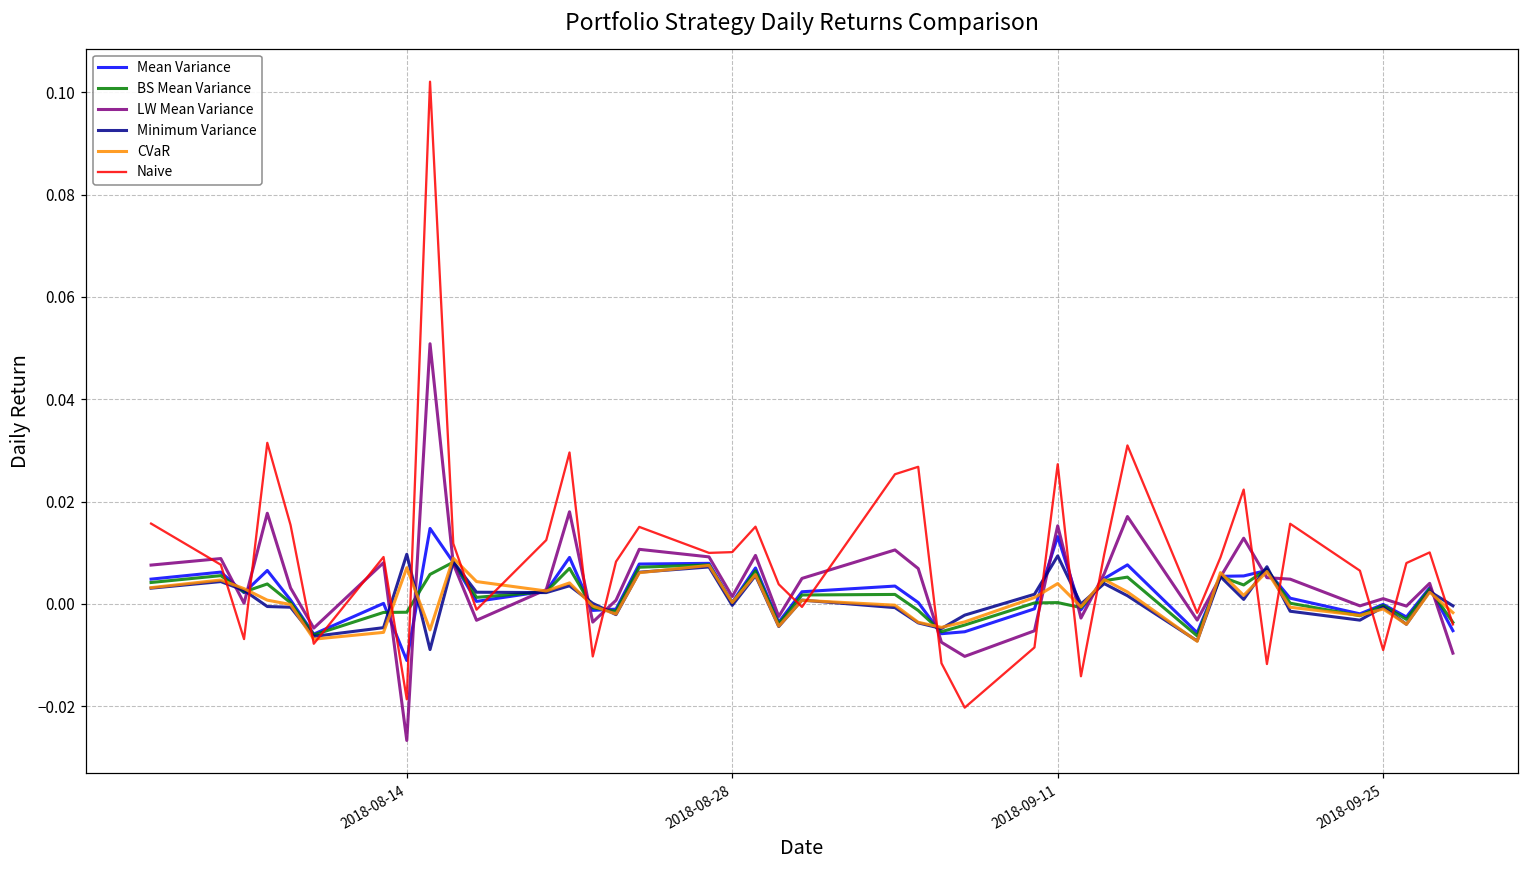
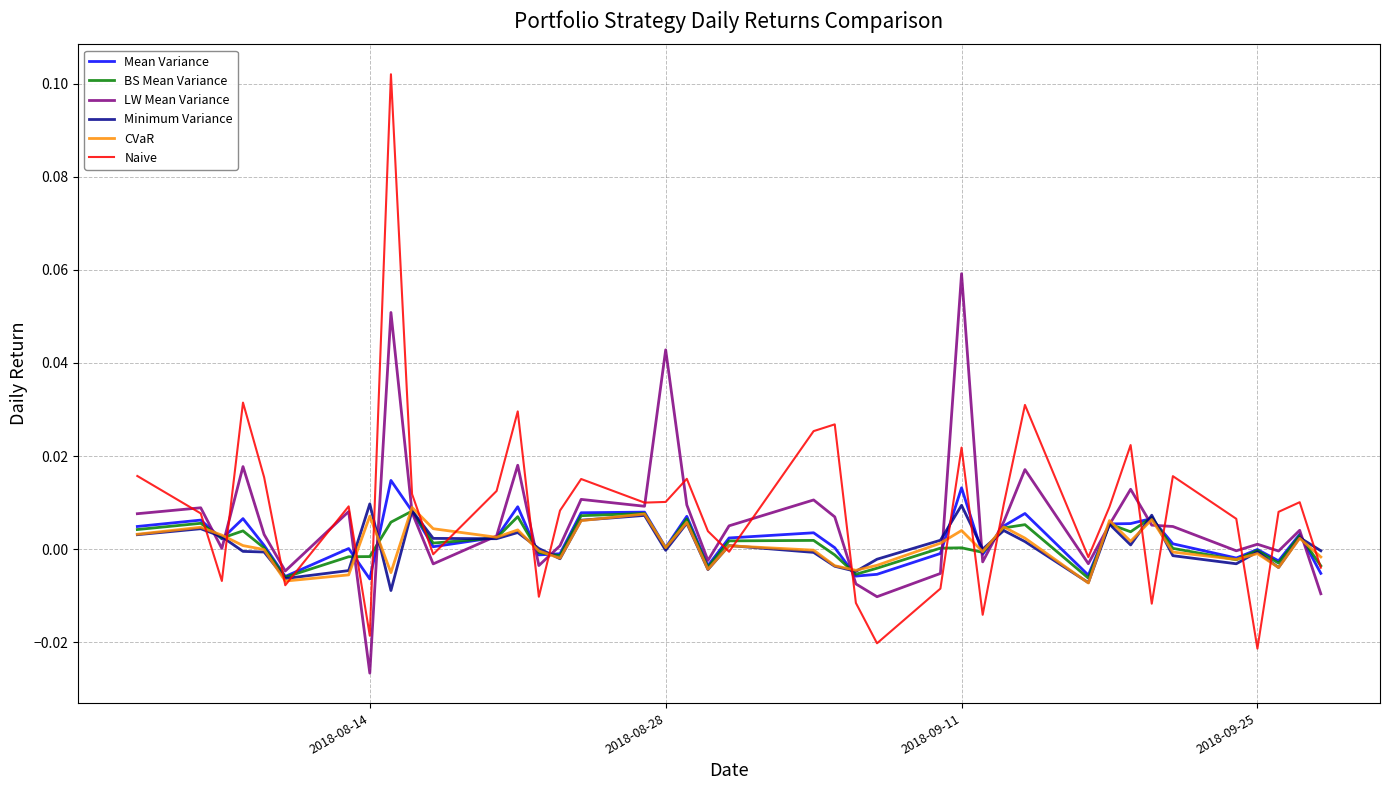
  {
    "Mean Variance": {
-     "2018-08-14": -0.011,
+     "2018-08-14": -0.006,
      "2018-09-11": 0.013
    },
    "BS Mean Variance": {
      "2018-08-14": -0.002,
      "2018-09-11": 0.000
    },
    "LW Mean Variance": {
      "2018-08-14": -0.027,
-     "2018-08-28": 0.001,
-     "2018-09-11": 0.015,
+     "2018-08-28": 0.043,
+     "2018-09-11": 0.059,
      "2018-09-25": 0.001
    },
    "Minimum Variance": {
      "2018-08-14": 0.010,
      "2018-09-11": 0.009
    },
    "CVaR": {
      "2018-08-14": 0.007,
      "2018-09-11": 0.004
    },
    "Naive": {
      "2018-08-14": -0.019,
      "2018-08-28": 0.010,
-     "2018-09-11": 0.027,
-     "2018-09-25": -0.009
+     "2018-09-11": 0.022,
+     "2018-09-25": -0.021
    }
  }
